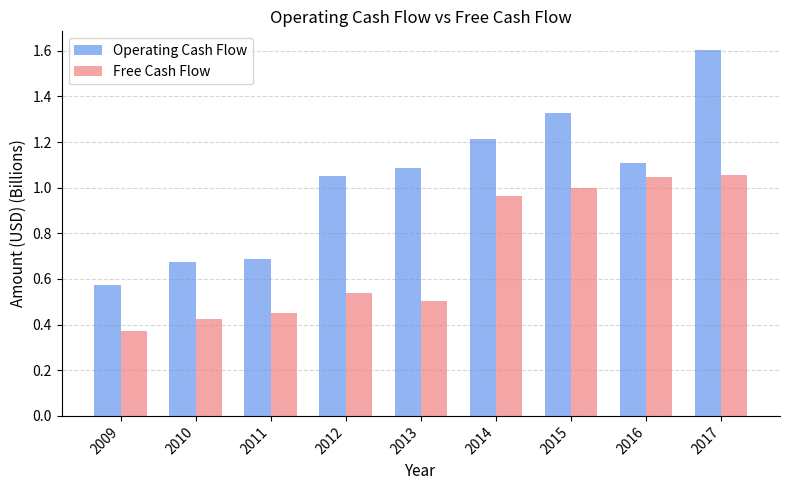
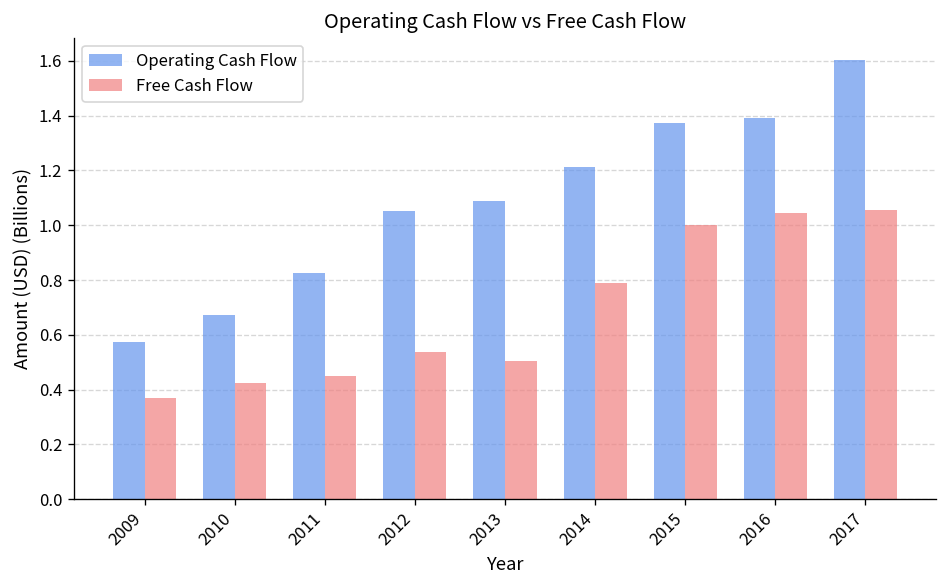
  {
    "Operating Cash Flow": {
      "2009": 0.58,
      "2010": 0.67,
-     "2011": 0.69,
+     "2011": 0.82,
      "2012": 1.05,
      "2013": 1.09,
      "2014": 1.21,
-     "2015": 1.33,
-     "2016": 1.11,
+     "2015": 1.37,
+     "2016": 1.39,
      "2017": 1.61
    },
    "Free Cash Flow": {
      "2009": 0.37,
      "2010": 0.42,
      "2011": 0.45,
      "2012": 0.54,
      "2013": 0.50,
-     "2014": 0.96,
+     "2014": 0.79,
      "2015": 1.00,
      "2016": 1.04,
      "2017": 1.05
    }
  }
